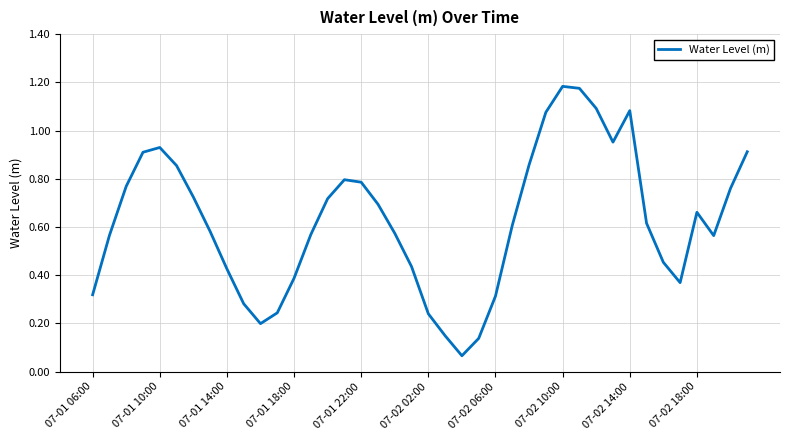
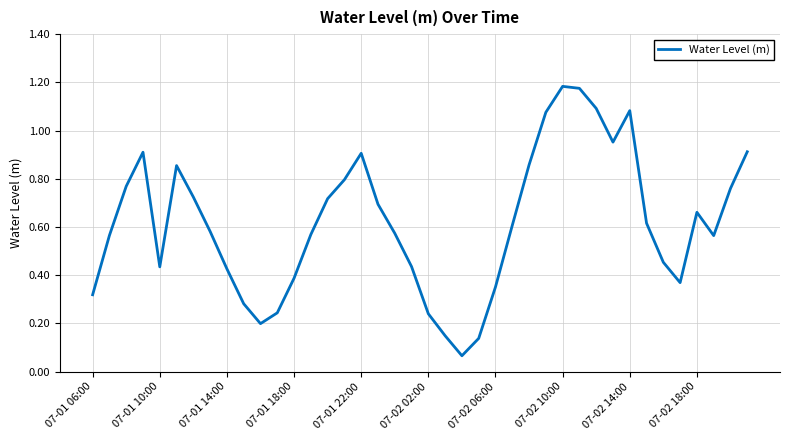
  {
    "07-01 06:00": 0.32,
-   "07-01 10:00": 0.93,
+   "07-01 10:00": 0.43,
    "07-01 14:00": 0.43,
    "07-01 18:00": 0.39,
-   "07-01 22:00": 0.79,
+   "07-01 22:00": 0.91,
    "07-02 02:00": 0.24,
-   "07-02 06:00": 0.31,
+   "07-02 06:00": 0.35,
    "07-02 10:00": 1.18,
    "07-02 14:00": 1.08,
    "07-02 18:00": 0.66
  }
